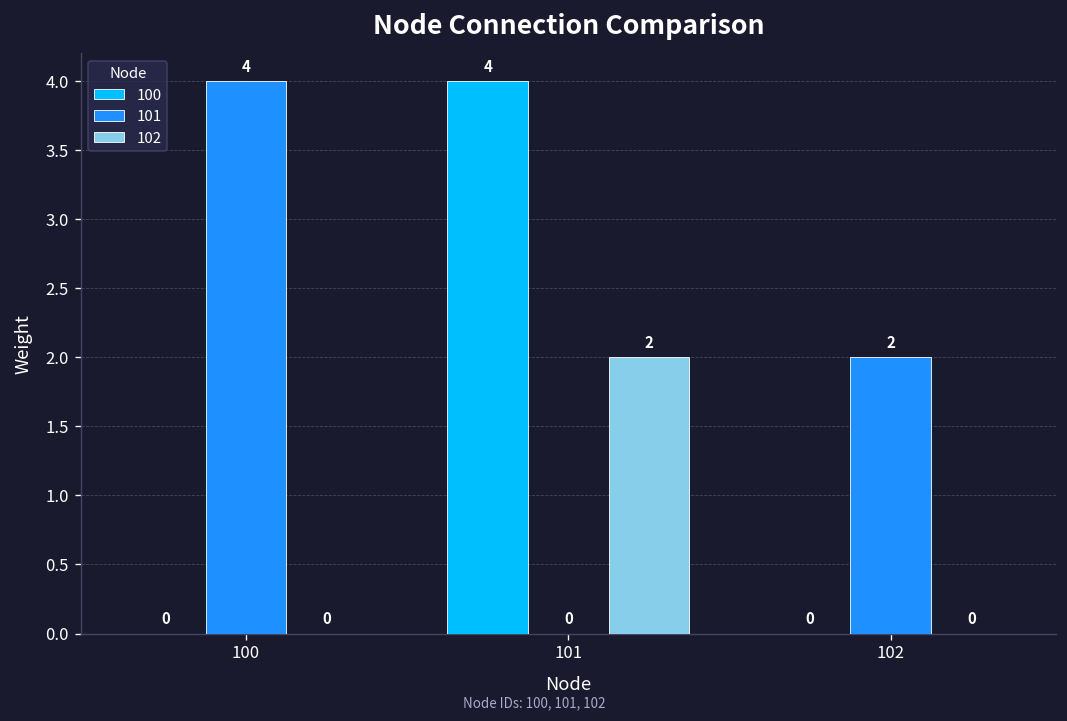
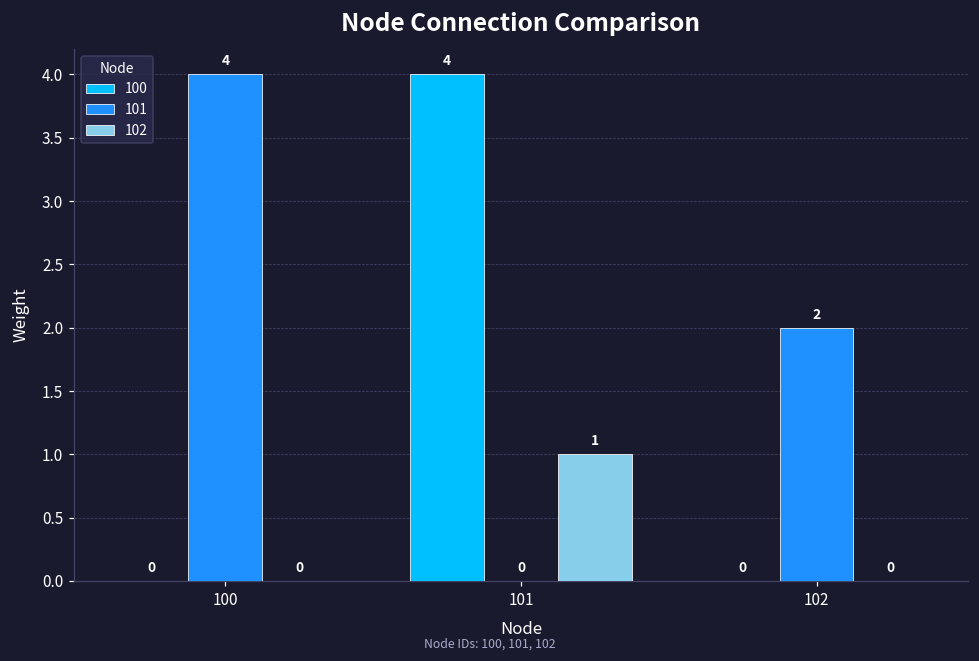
  {
    "102": {
      "100": 0,
-     "101": 2,
+     "101": 1,
      "102": 0
    }
  }
